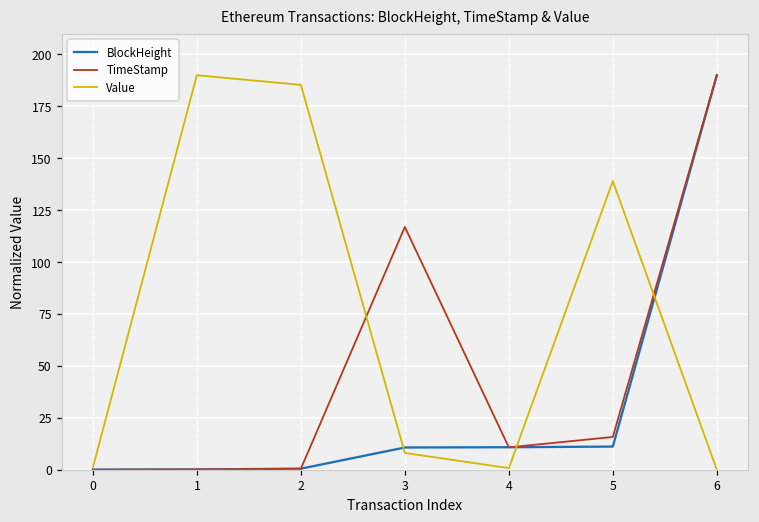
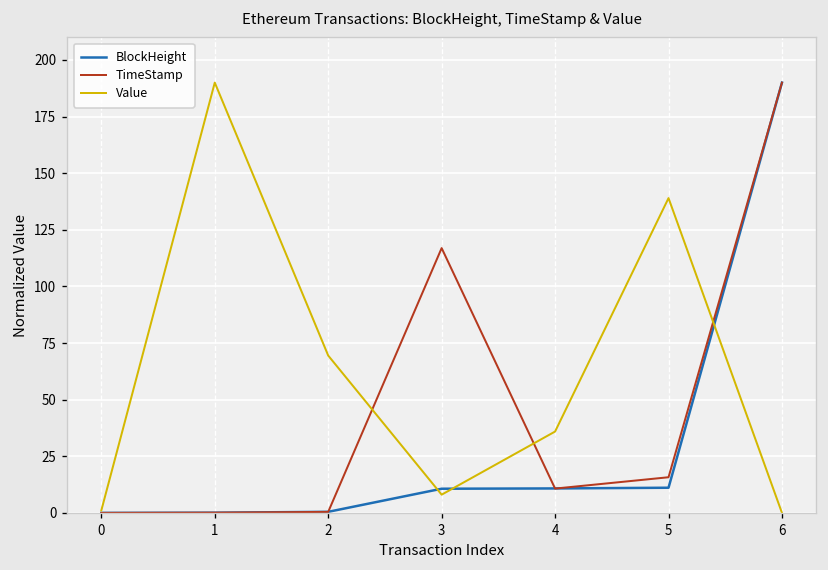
  {
    "BlockHeight": {
      "3": 11,
      "5": 11
    },
    "TimeStamp": {
      "3": 117,
      "5": 16
    },
    "Value": {
      "1": 190,
-     "2": 185,
+     "2": 69,
      "3": 8,
-     "4": 1,
+     "4": 36,
      "5": 139,
      "6": 0
    }
  }
